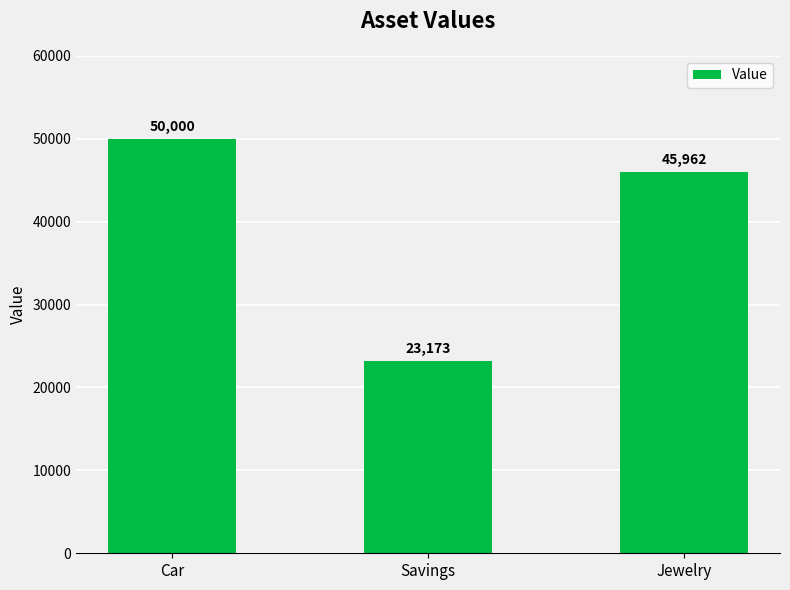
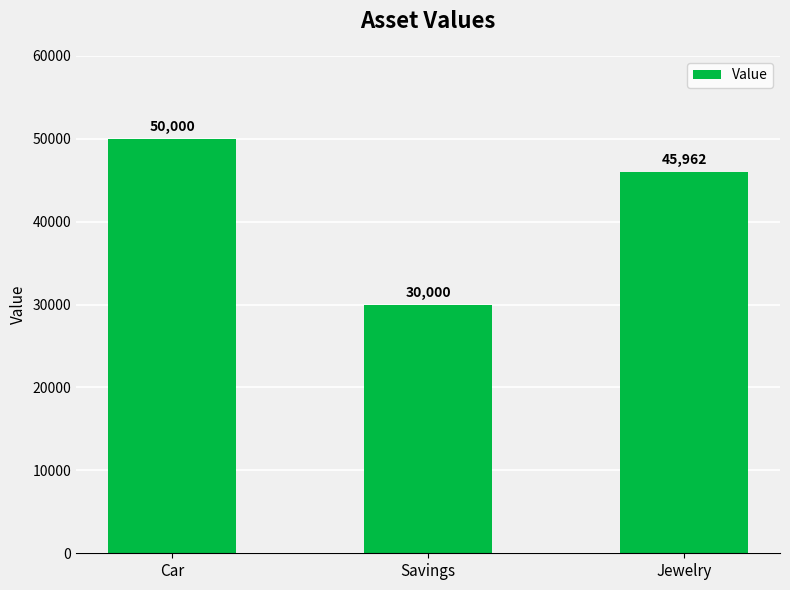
  {
    "Car": "50,000",
-   "Savings": "23,173",
+   "Savings": "30,000",
    "Jewelry": "45,962"
  }
